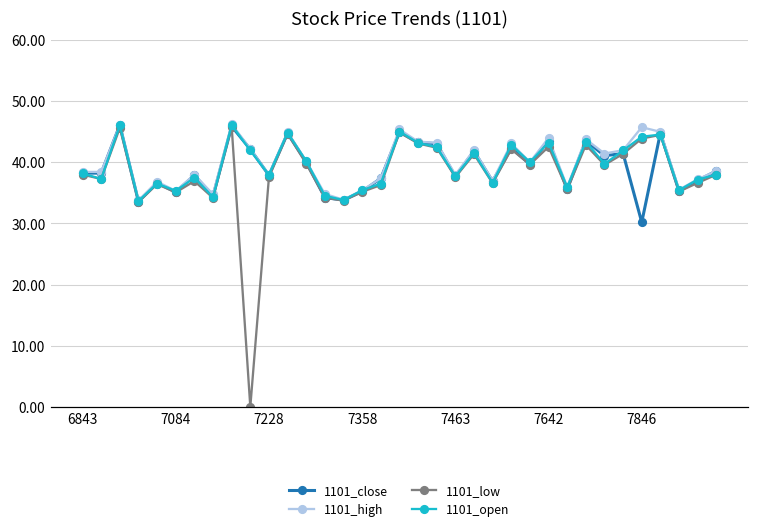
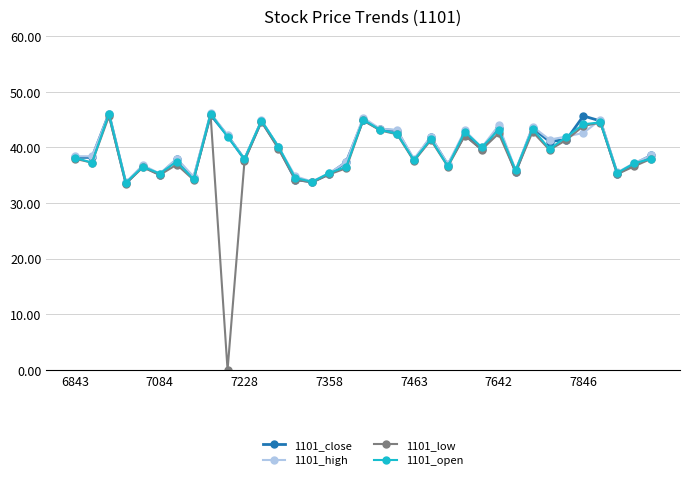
  {
    "1101_close": {
-     "7846": 30
+     "7846": 46
    },
    "1101_high": {
-     "7846": 46
+     "7846": 43
    },
    "1101_low": {
      "7642": 43
    }
  }
